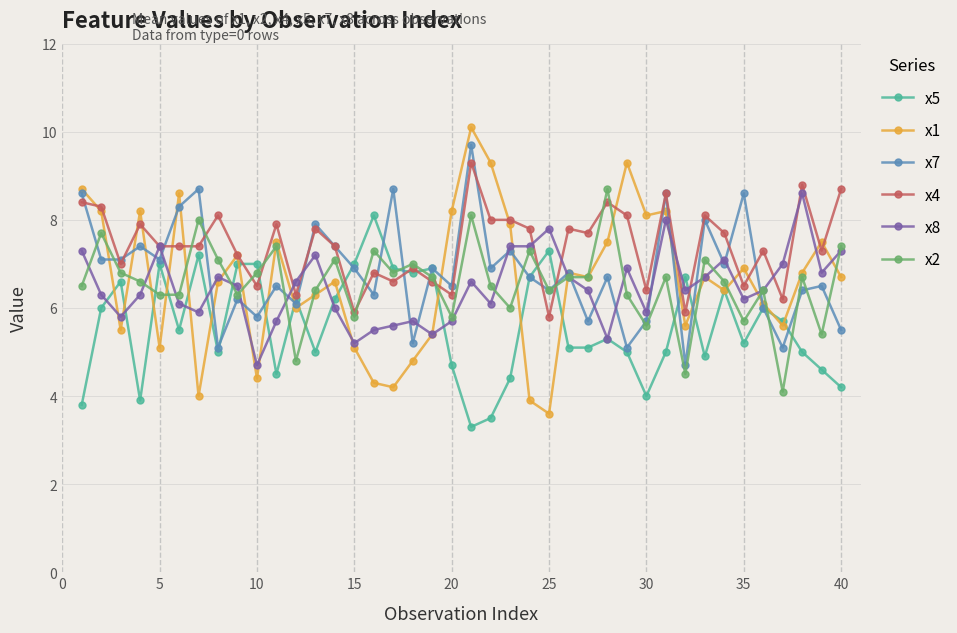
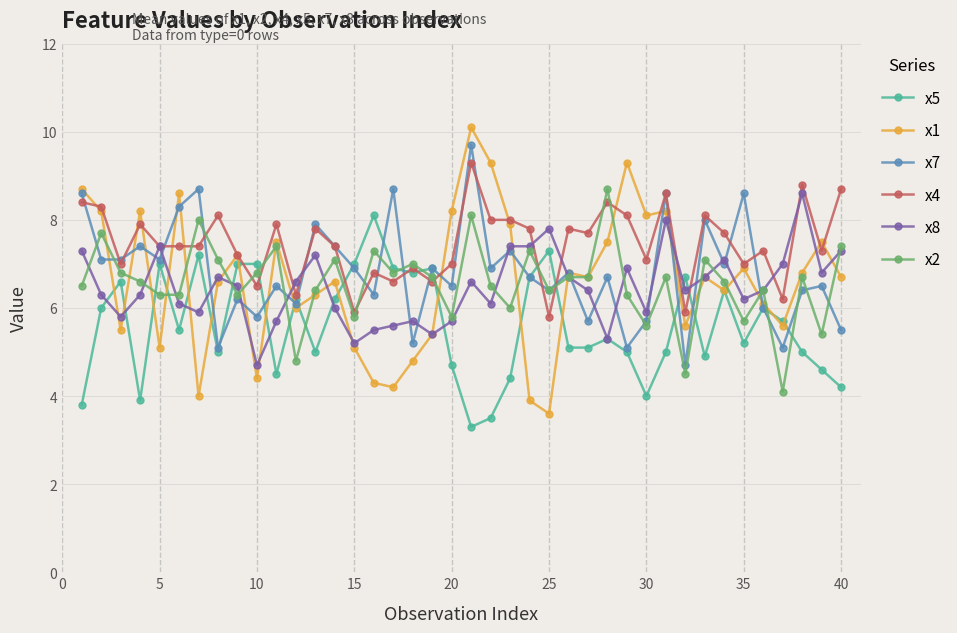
  {
    "x1": {
      "5": 5.1,
      "10": 4.4,
      "15": 5.1,
      "20": 8.2,
      "25": 3.6,
      "30": 8.1,
      "35": 6.9,
      "40": 6.7
    },
    "x4": {
      "10": 6.5,
      "15": 5.9,
-     "20": 6.3,
+     "20": 7.0,
      "25": 5.8,
-     "30": 6.4,
-     "35": 6.5,
+     "30": 7.1,
+     "35": 7.0,
      "40": 8.7
    }
  }
